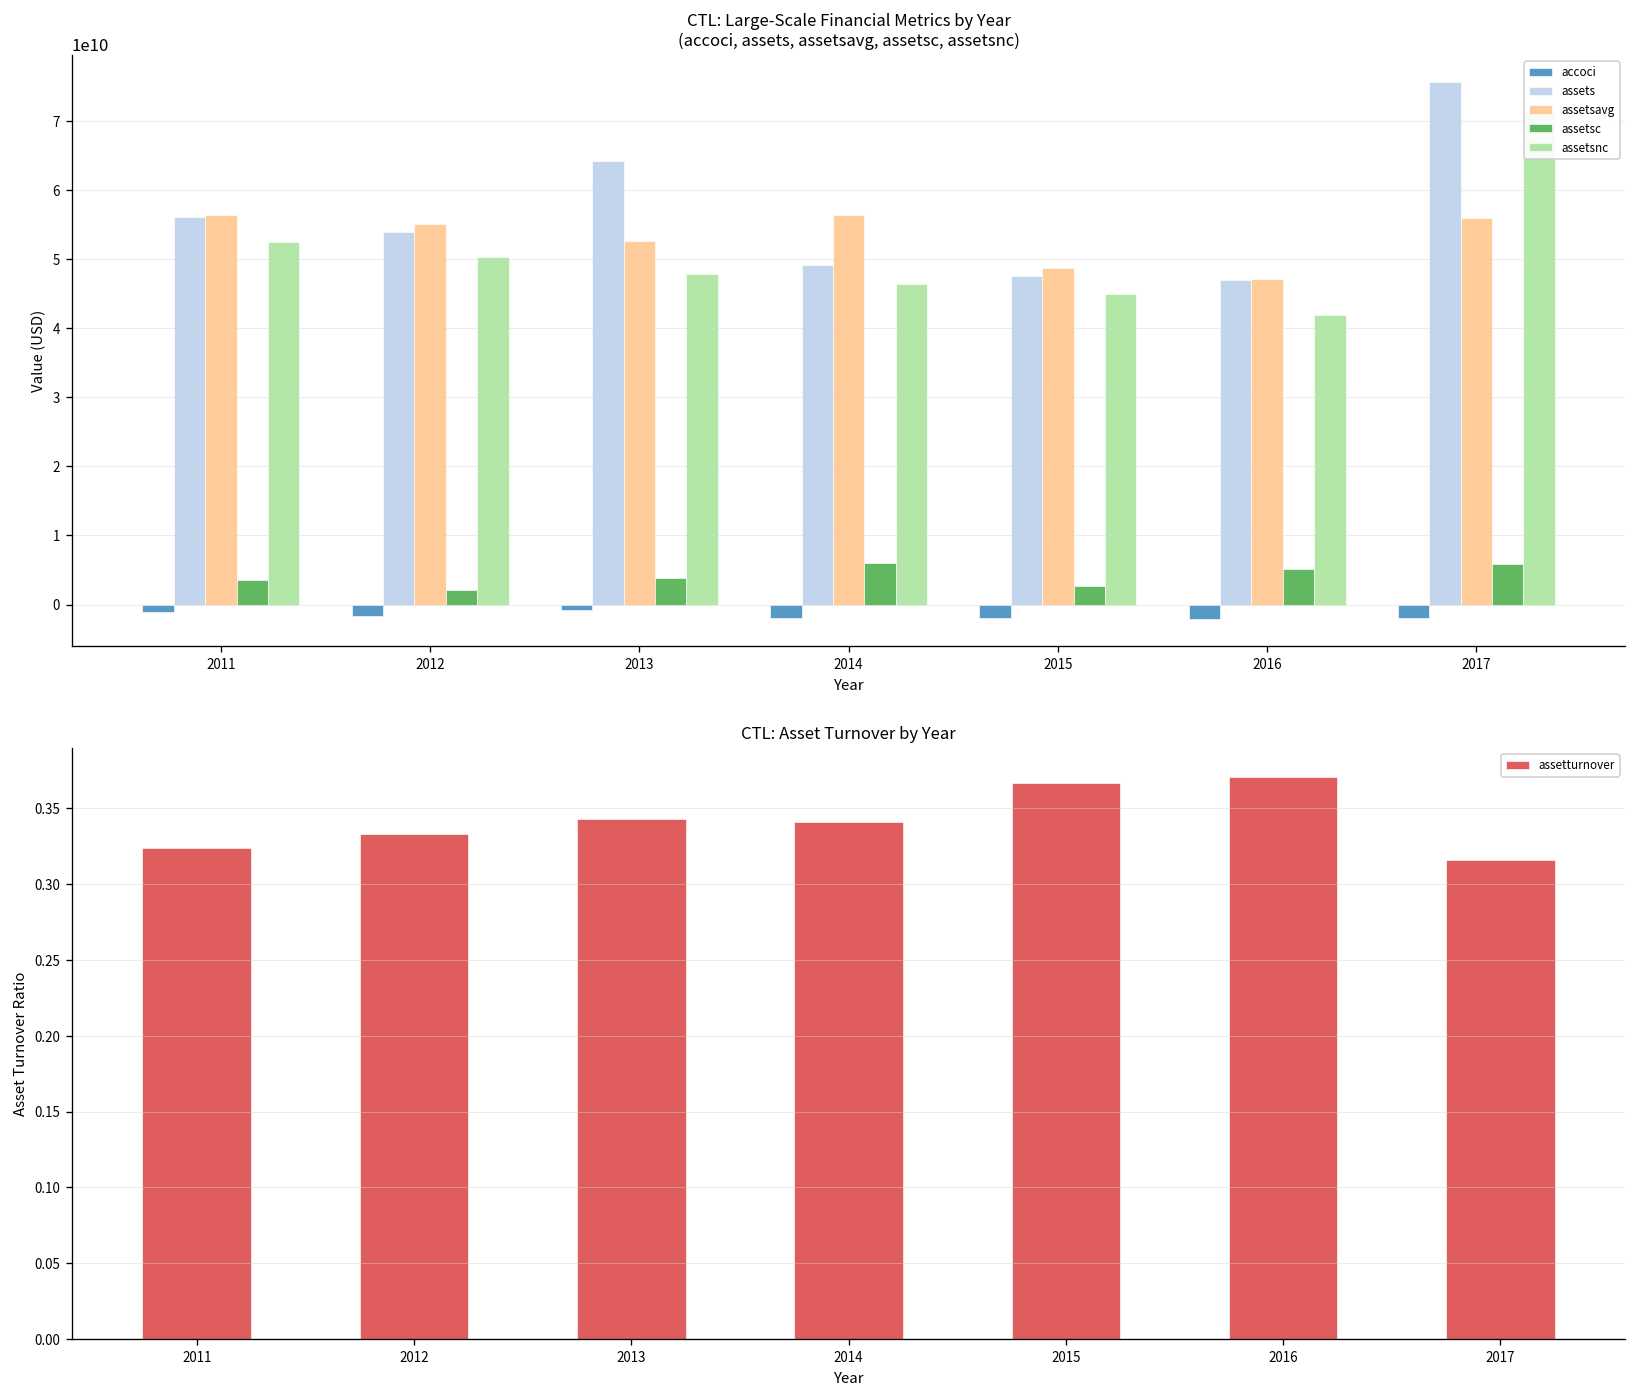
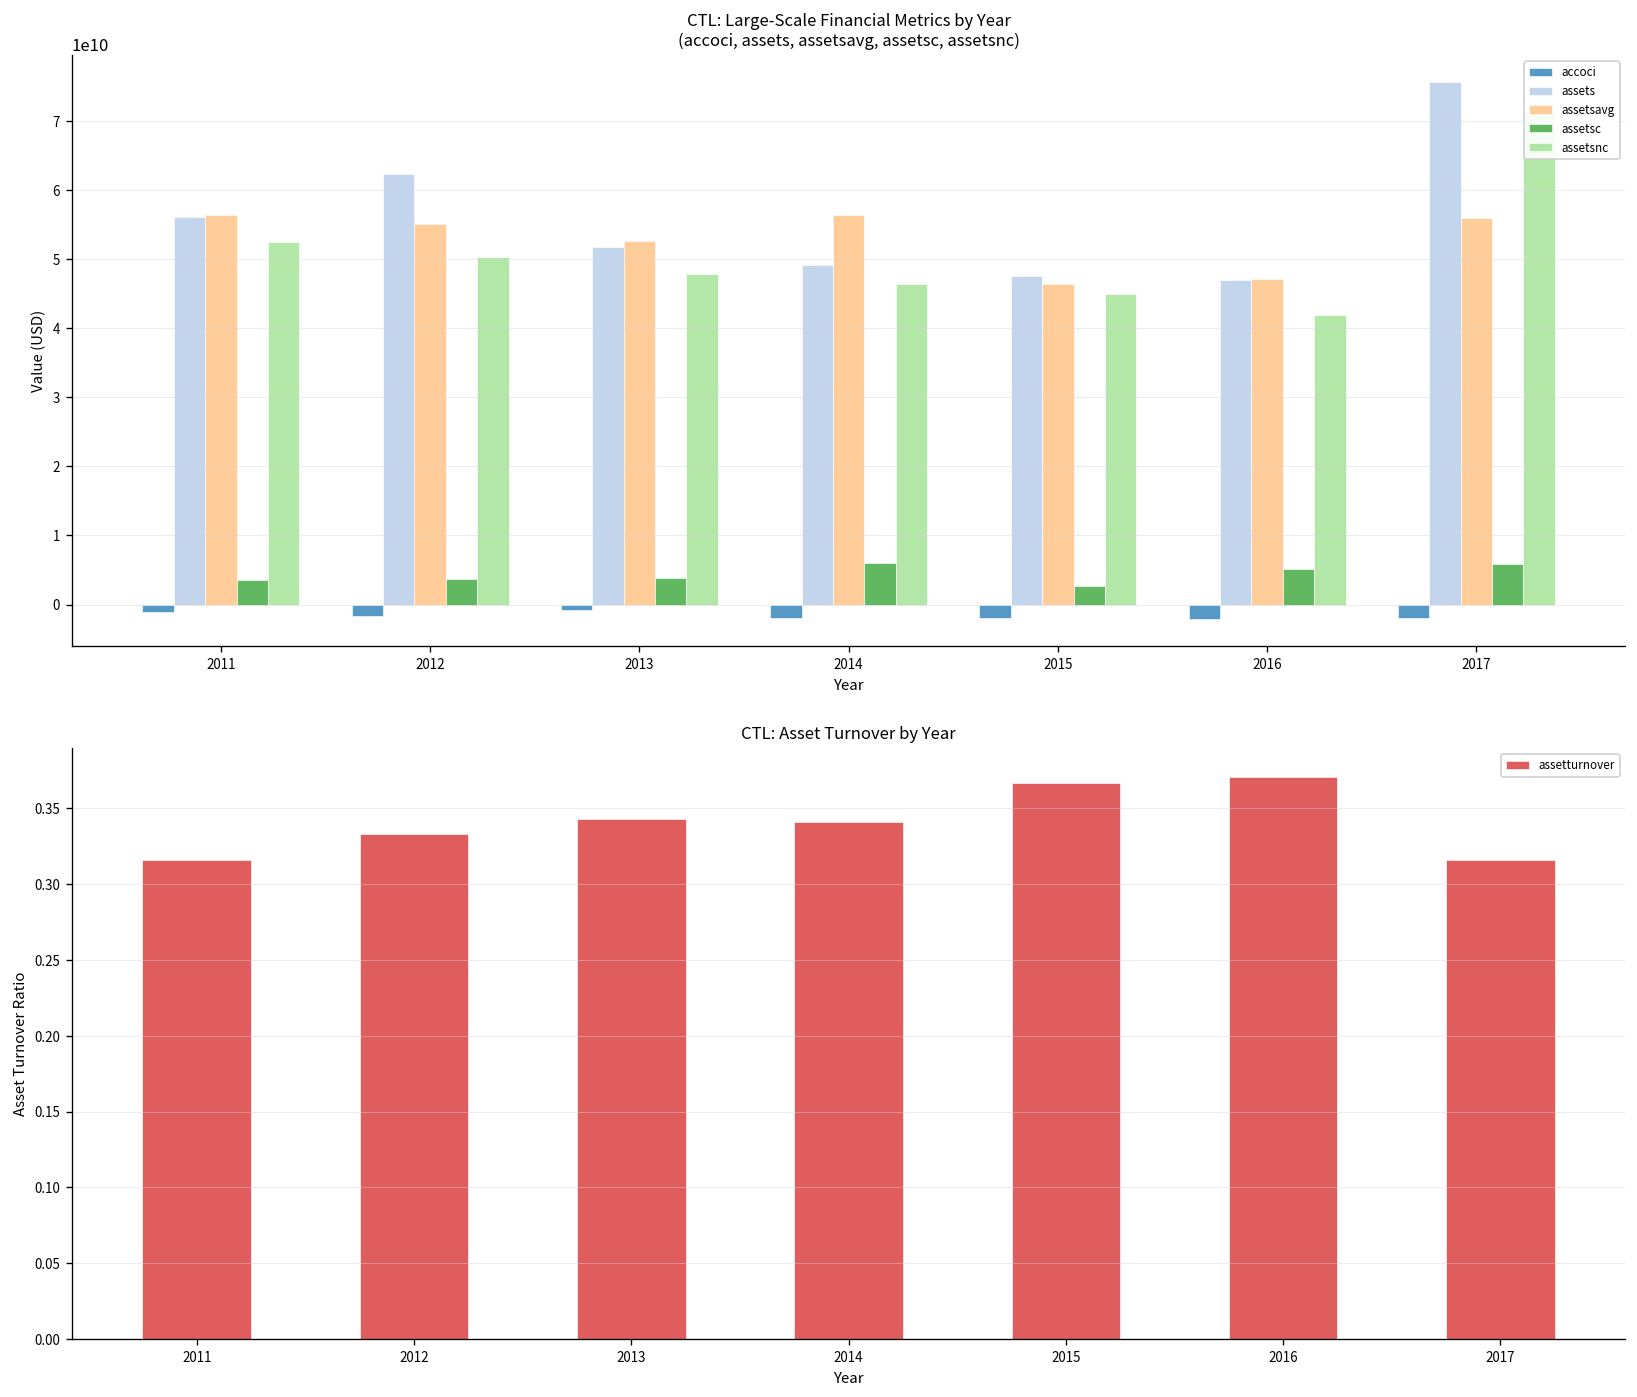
  {
    "CTL: Large-Scale Financial Metrics by Year (accoci, assets, assetsavg, assetsc, assetsnc)": {
      "accoci": {
        "2011": -1000000000,
        "2012": -2000000000,
        "2013": -1000000000,
        "2014": -2000000000,
        "2015": -2000000000,
        "2016": -2000000000,
        "2017": -2000000000
      },
      "assets": {
        "2011": 56000000000,
-       "2012": 54000000000,
-       "2013": 64000000000,
+       "2012": 62000000000,
+       "2013": 52000000000,
        "2014": 49000000000,
        "2015": 48000000000,
        "2016": 47000000000,
        "2017": 76000000000
      },
      "assetsavg": {
        "2011": 56000000000,
        "2012": 55000000000,
        "2013": 53000000000,
        "2014": 56000000000,
-       "2015": 49000000000,
+       "2015": 46000000000,
        "2016": 47000000000,
        "2017": 56000000000
      },
      "assetsc": {
        "2011": 4000000000,
-       "2012": 2000000000,
+       "2012": 4000000000,
        "2013": 4000000000,
        "2014": 6000000000,
        "2015": 3000000000,
        "2016": 5000000000,
        "2017": 6000000000
      },
      "assetsnc": {
        "2011": 53000000000,
        "2012": 50000000000,
        "2013": 48000000000,
        "2014": 46000000000,
        "2015": 45000000000,
        "2016": 42000000000
      }
    },
    "CTL: Asset Turnover by Year": {
-     "2011": 0.324,
+     "2011": 0.316,
      "2012": 0.333,
      "2013": 0.343,
      "2014": 0.341,
      "2015": 0.367,
      "2016": 0.371,
      "2017": 0.316
    }
  }
